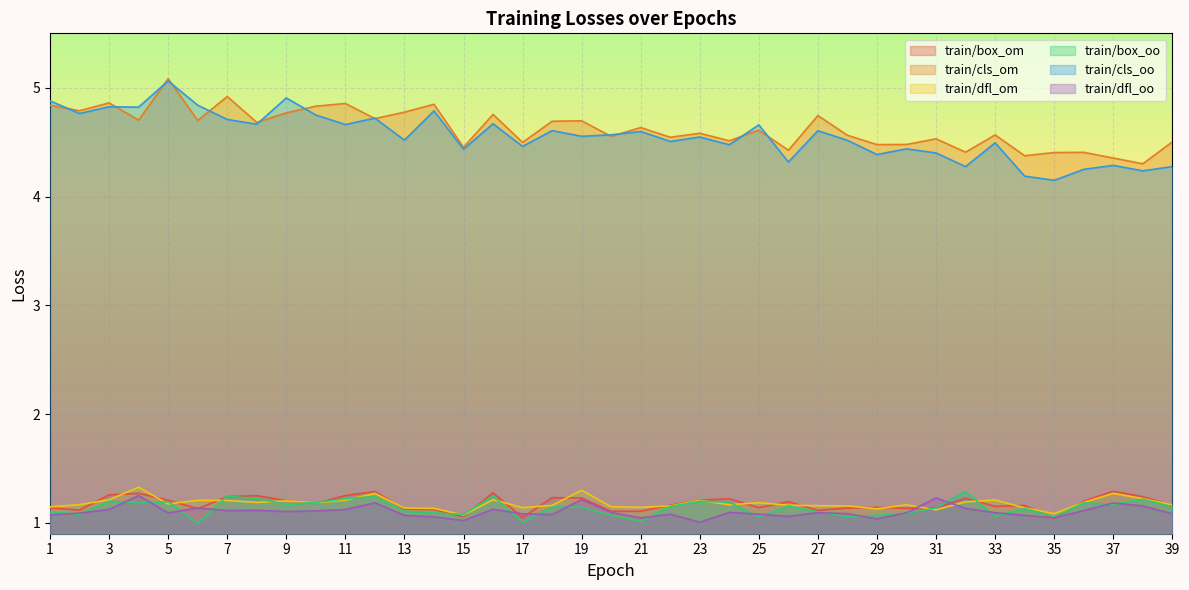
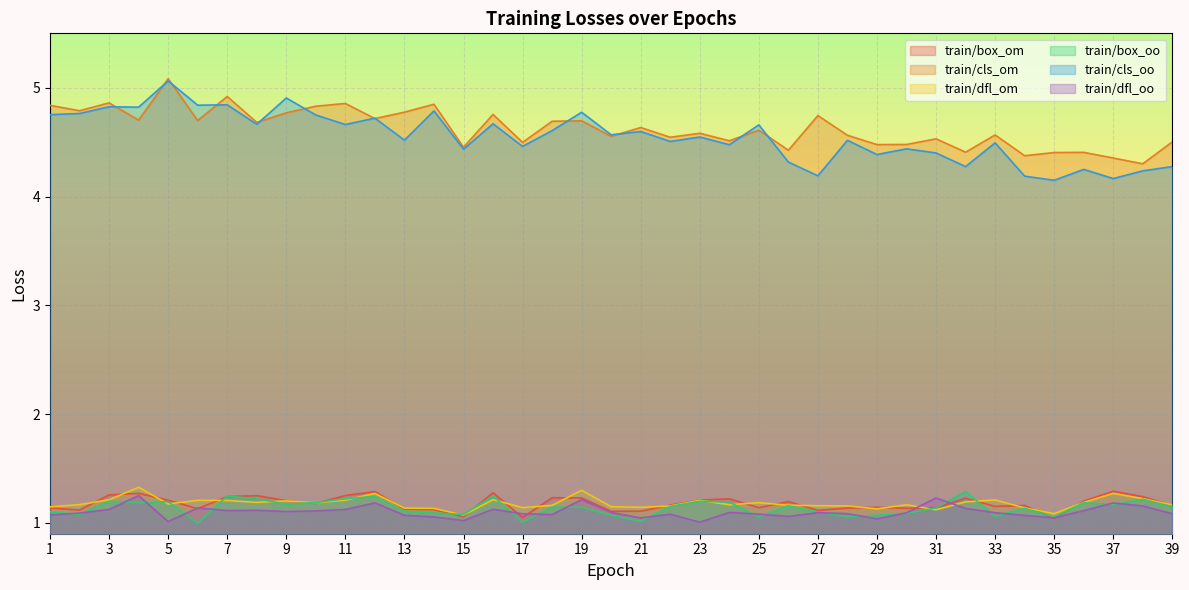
  {
    "train/box_oo": {
      "1": 1.10,
      "9": 1.17,
      "17": 1.00,
      "19": 1.14,
      "21": 1.02,
      "25": 1.05,
      "29": 1.07,
      "33": 1.06
    },
    "train/cls_oo": {
-     "1": 4.88,
+     "1": 4.75,
      "3": 4.82,
-     "7": 4.71,
+     "7": 4.84,
      "9": 4.91,
      "11": 4.66,
      "13": 4.52,
      "17": 4.46,
-     "19": 4.55,
+     "19": 4.77,
      "21": 4.60,
      "23": 4.55,
      "25": 4.66,
-     "27": 4.60,
+     "27": 4.19,
      "29": 4.39,
      "31": 4.40,
      "33": 4.49,
      "35": 4.15,
-     "37": 4.29,
+     "37": 4.17,
      "39": 4.28
    },
    "train/dfl_oo": {
      "1": 1.07,
      "3": 1.12,
-     "5": 1.09,
+     "5": 1.01,
      "7": 1.11,
      "9": 1.10,
      "11": 1.12,
      "13": 1.07,
      "15": 1.02,
      "17": 1.08,
      "21": 1.05,
      "23": 1.01,
      "25": 1.08,
      "29": 1.04,
      "31": 1.23,
      "33": 1.09,
      "39": 1.08
    }
  }
